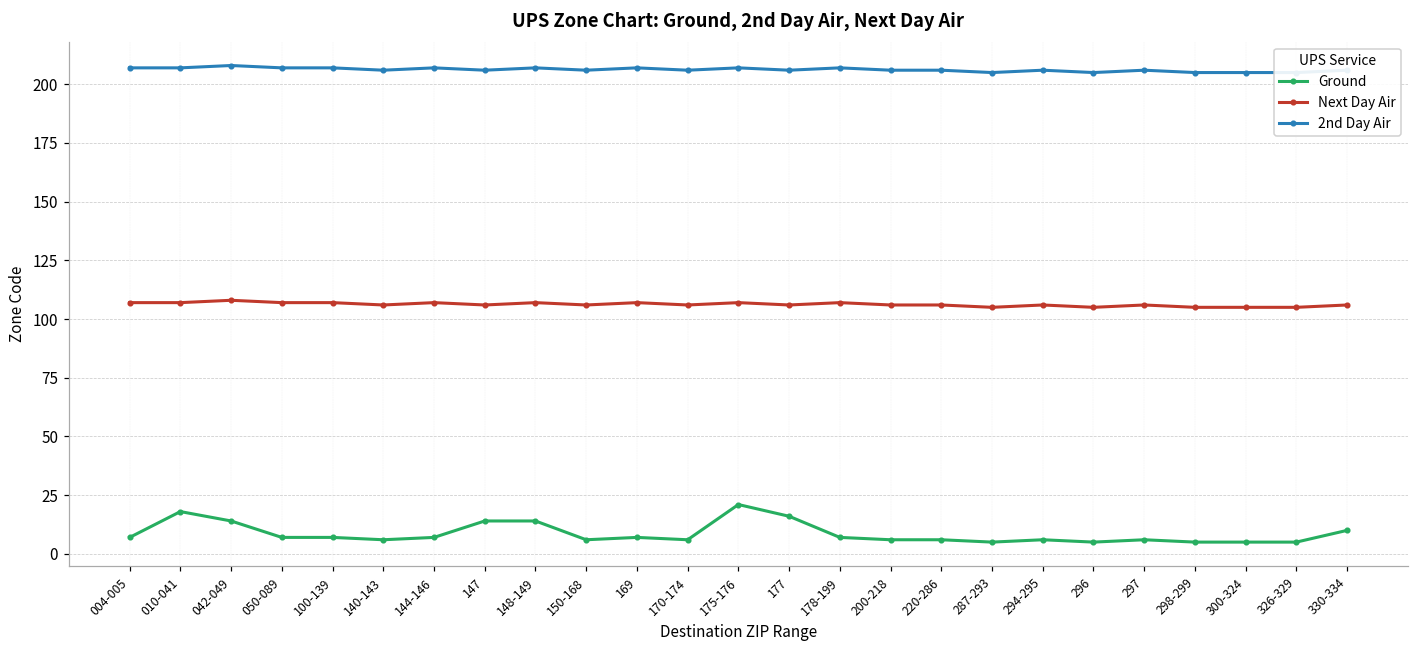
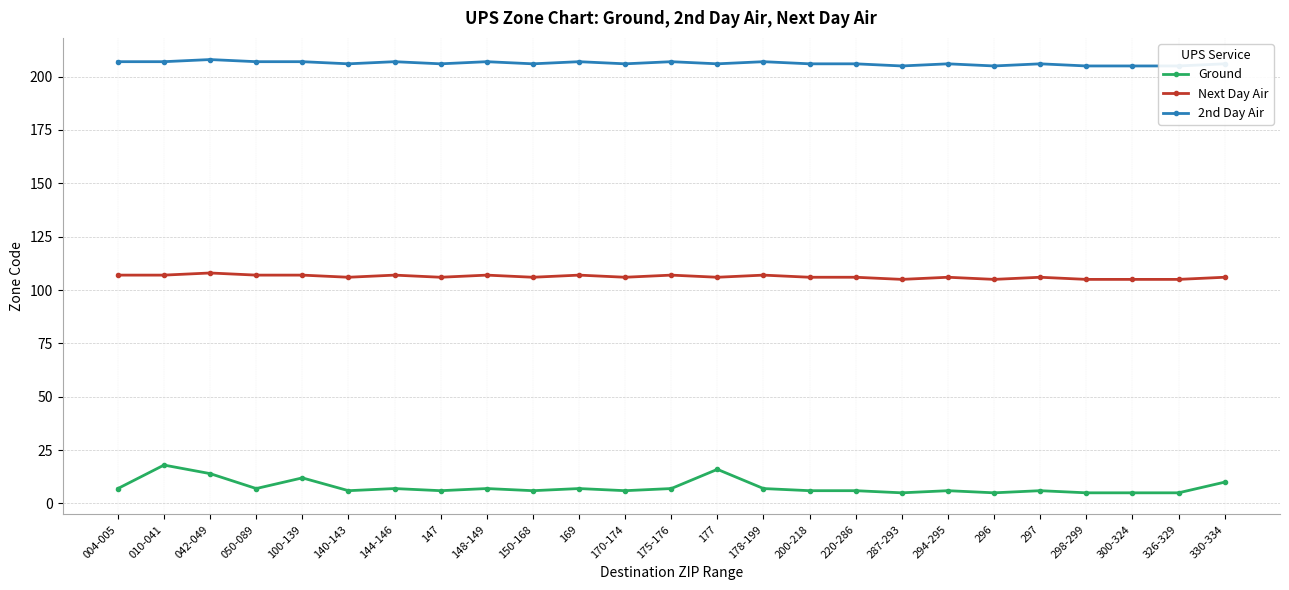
  {
    "Ground": {
      "004-005": 7,
      "010-041": 18,
      "042-049": 14,
      "050-089": 7,
-     "100-139": 7,
+     "100-139": 12,
      "140-143": 6,
      "144-146": 7,
-     "147": 14,
-     "148-149": 14,
+     "147": 6,
+     "148-149": 7,
      "150-168": 6,
      "169": 7,
      "170-174": 6,
-     "175-176": 21,
+     "175-176": 7,
      "177": 16,
      "178-199": 7,
      "200-218": 6,
      "220-286": 6,
      "287-293": 5,
      "294-295": 6,
      "296": 5,
      "297": 6,
      "298-299": 5,
      "300-324": 5,
      "326-329": 5,
      "330-334": 10
    },
    "Next Day Air": {
      "004-005": 107,
      "010-041": 107,
      "042-049": 108,
      "050-089": 107,
      "100-139": 107,
      "140-143": 106,
      "144-146": 107,
      "147": 106,
      "148-149": 107,
      "150-168": 106,
      "169": 107,
      "170-174": 106,
      "175-176": 107,
      "177": 106,
      "178-199": 107,
      "200-218": 106,
      "220-286": 106,
      "287-293": 105,
      "294-295": 106,
      "296": 105,
      "297": 106,
      "298-299": 105,
      "300-324": 105,
      "326-329": 105,
      "330-334": 106
    },
    "2nd Day Air": {
      "004-005": 207,
      "010-041": 207,
      "042-049": 208,
      "050-089": 207,
      "100-139": 207,
      "140-143": 206,
      "144-146": 207,
      "147": 206,
      "148-149": 207,
      "150-168": 206,
      "169": 207,
      "170-174": 206,
      "175-176": 207,
      "177": 206,
      "178-199": 207,
      "200-218": 206,
      "220-286": 206,
      "287-293": 205,
      "294-295": 206,
      "296": 205,
      "297": 206,
      "298-299": 205,
      "300-324": 205
    }
  }
